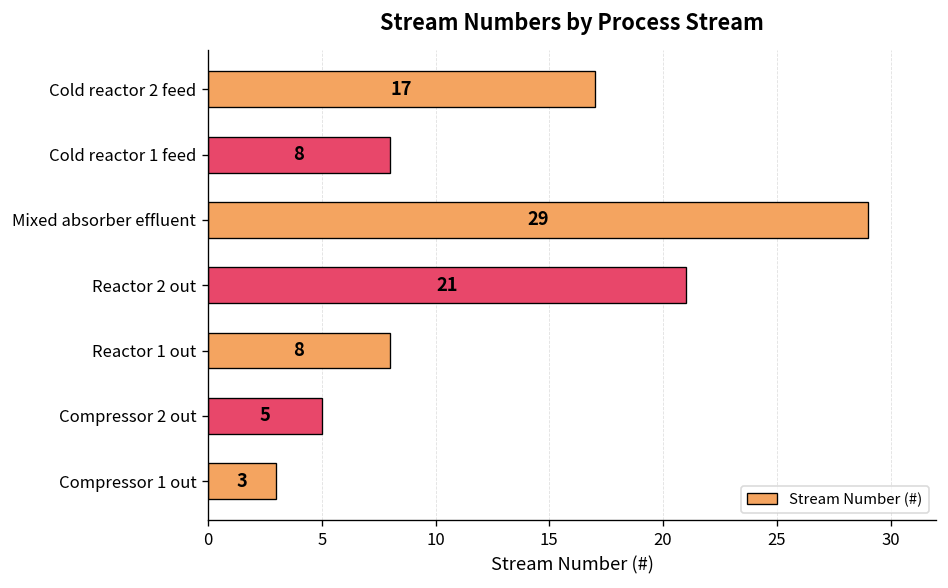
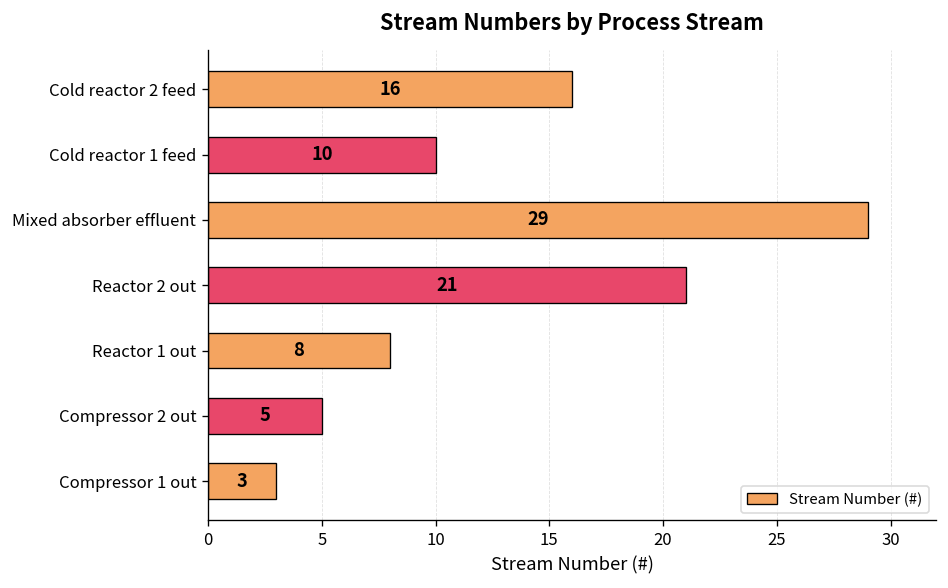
  {
-   "Cold reactor 2 feed": 17,
-   "Cold reactor 1 feed": 8,
+   "Cold reactor 2 feed": 16,
+   "Cold reactor 1 feed": 10,
    "Mixed absorber effluent": 29,
    "Reactor 2 out": 21,
    "Reactor 1 out": 8,
    "Compressor 2 out": 5,
    "Compressor 1 out": 3
  }
